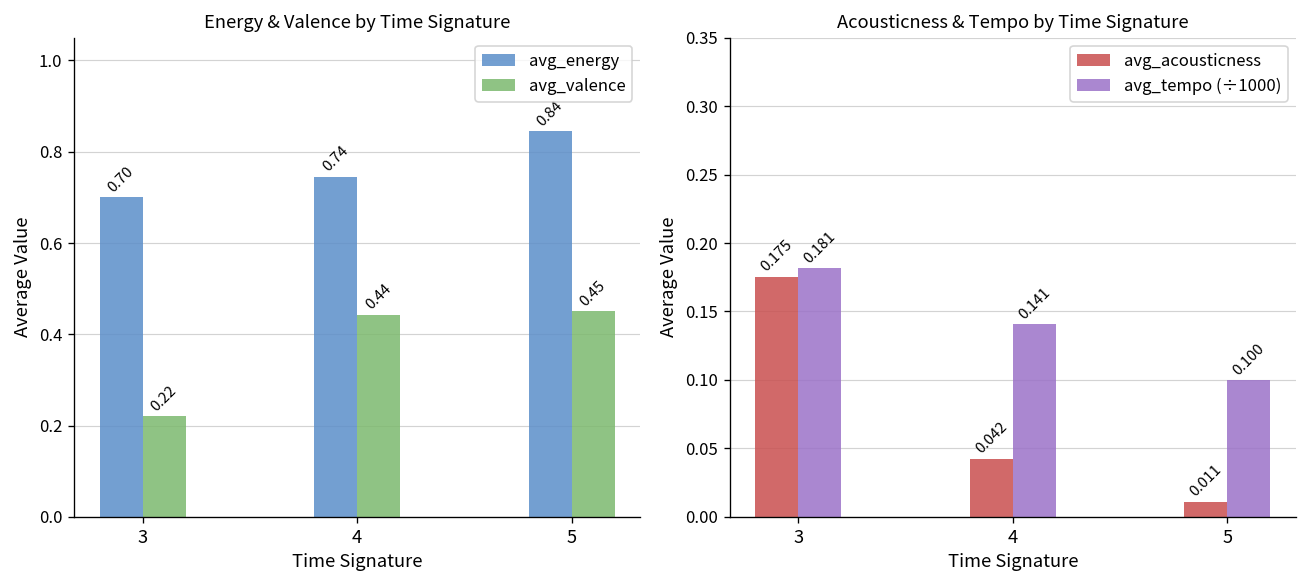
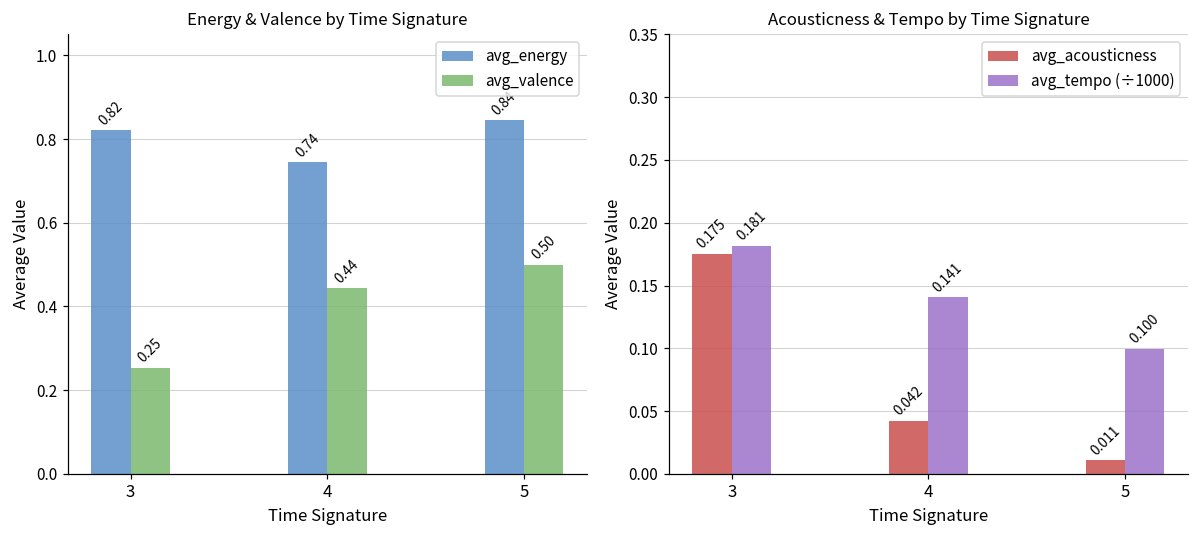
  {
    "Energy & Valence by Time Signature": {
      "avg_energy": {
-       "3": 0.70,
+       "3": 0.82,
        "4": 0.74
      },
      "avg_valence": {
-       "3": 0.22,
+       "3": 0.25,
        "4": 0.44,
-       "5": 0.45
+       "5": 0.50
      }
    },
    "Acousticness & Tempo by Time Signature": {
      "avg_acousticness": {
        "3": 0.175,
        "4": 0.042,
        "5": 0.011
      },
      "avg_tempo (÷1000)": {
        "3": 0.181,
        "4": 0.141,
        "5": 0.100
      }
    }
  }
